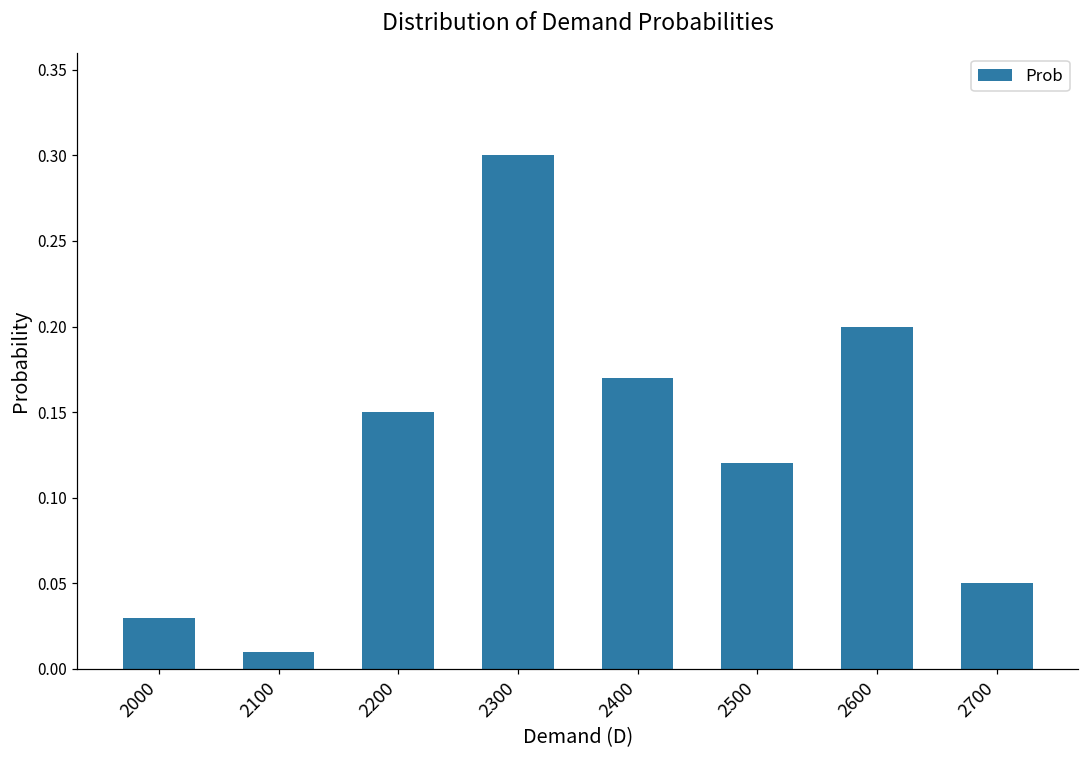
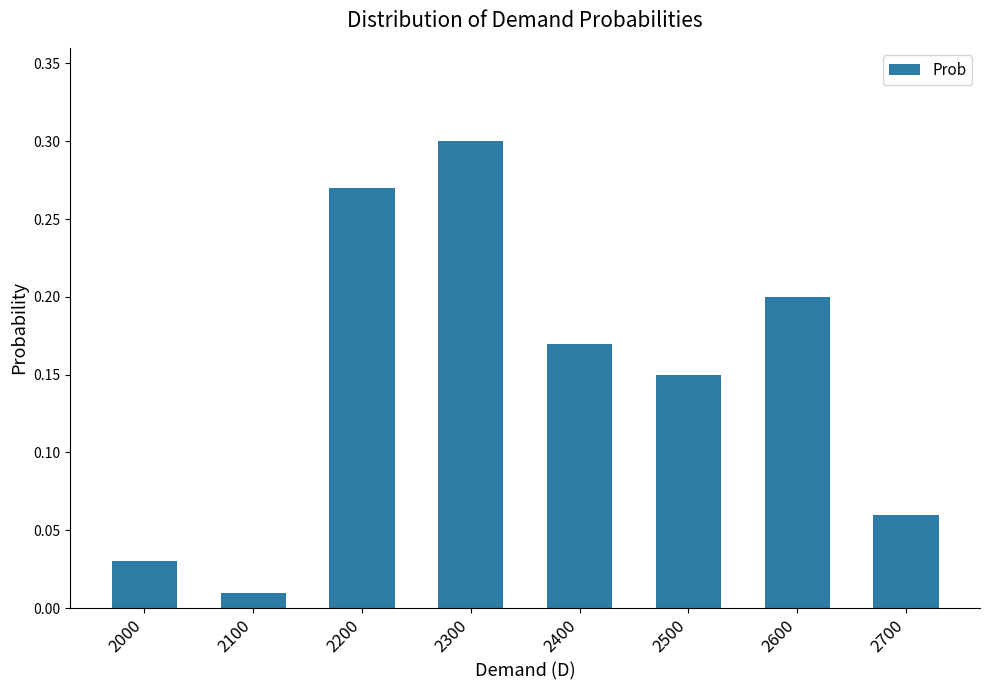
  {
    "2000": 0.03,
    "2100": 0.01,
-   "2200": 0.15,
+   "2200": 0.27,
    "2300": 0.30,
    "2400": 0.17,
-   "2500": 0.12,
+   "2500": 0.15,
    "2600": 0.20,
-   "2700": 0.05
+   "2700": 0.06
  }
